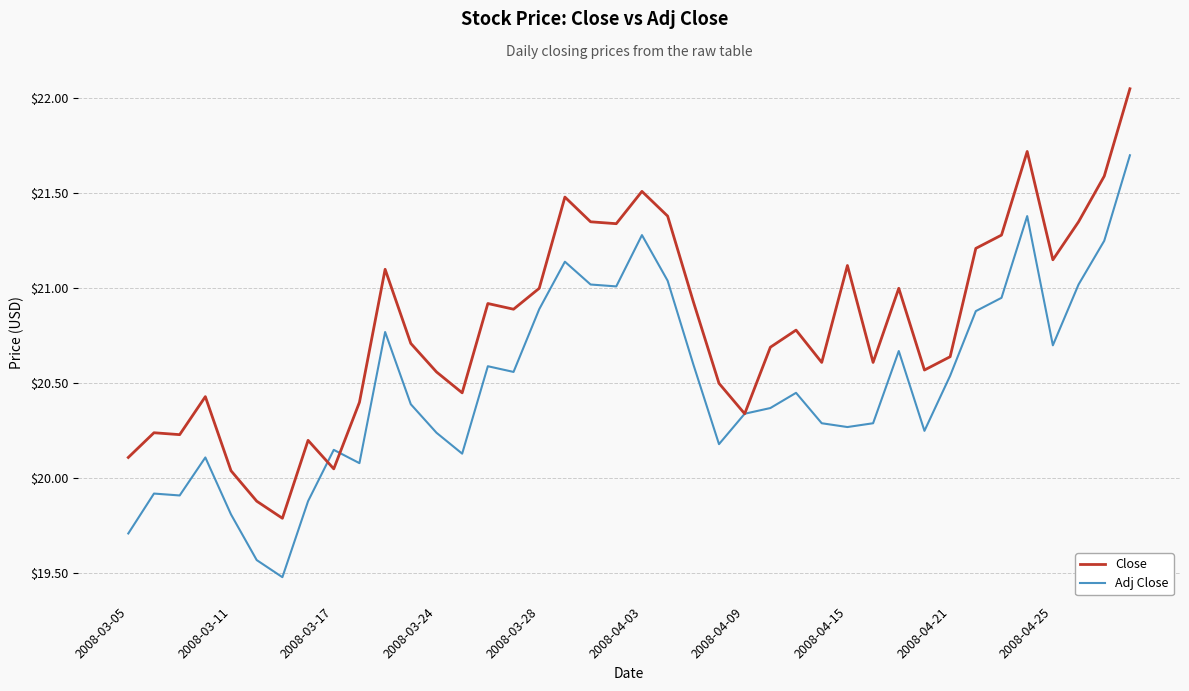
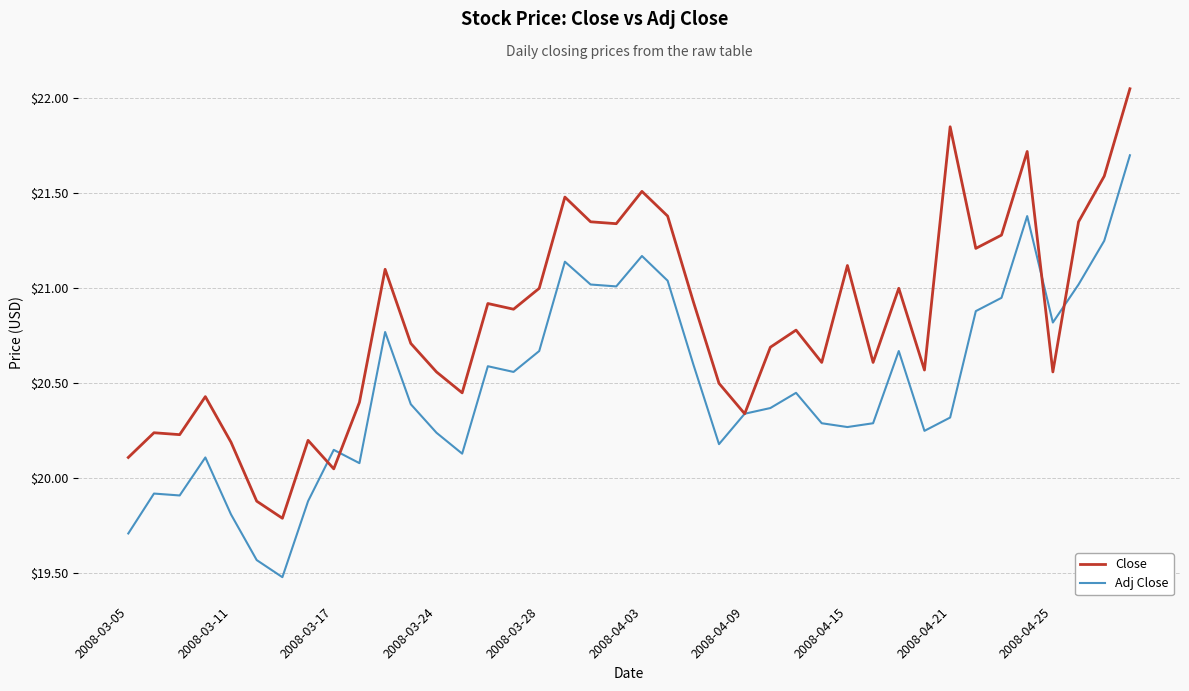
  {
    "Close": {
      "2008-03-05": "$20.11",
-     "2008-03-11": "$20.04",
+     "2008-03-11": "$20.19",
      "2008-03-17": "$20.05",
      "2008-03-24": "$20.56",
      "2008-03-28": "$21.00",
      "2008-04-03": "$21.51",
      "2008-04-15": "$21.12",
-     "2008-04-21": "$20.64",
-     "2008-04-25": "$21.15"
+     "2008-04-21": "$21.85",
+     "2008-04-25": "$20.56"
    },
    "Adj Close": {
      "2008-03-05": "$19.71",
      "2008-03-11": "$19.81",
      "2008-03-17": "$20.15",
      "2008-03-24": "$20.24",
-     "2008-03-28": "$20.89",
-     "2008-04-03": "$21.28",
+     "2008-03-28": "$20.67",
+     "2008-04-03": "$21.17",
      "2008-04-15": "$20.27",
-     "2008-04-21": "$20.54",
-     "2008-04-25": "$20.70"
+     "2008-04-21": "$20.32",
+     "2008-04-25": "$20.82"
    }
  }
